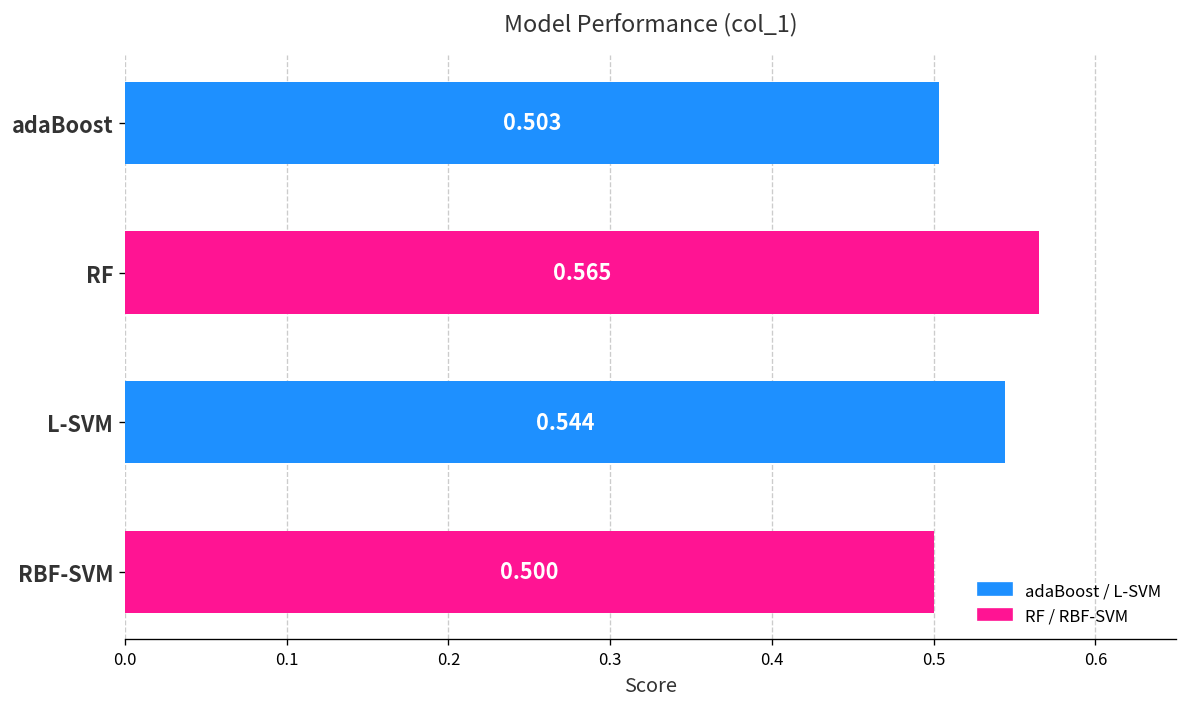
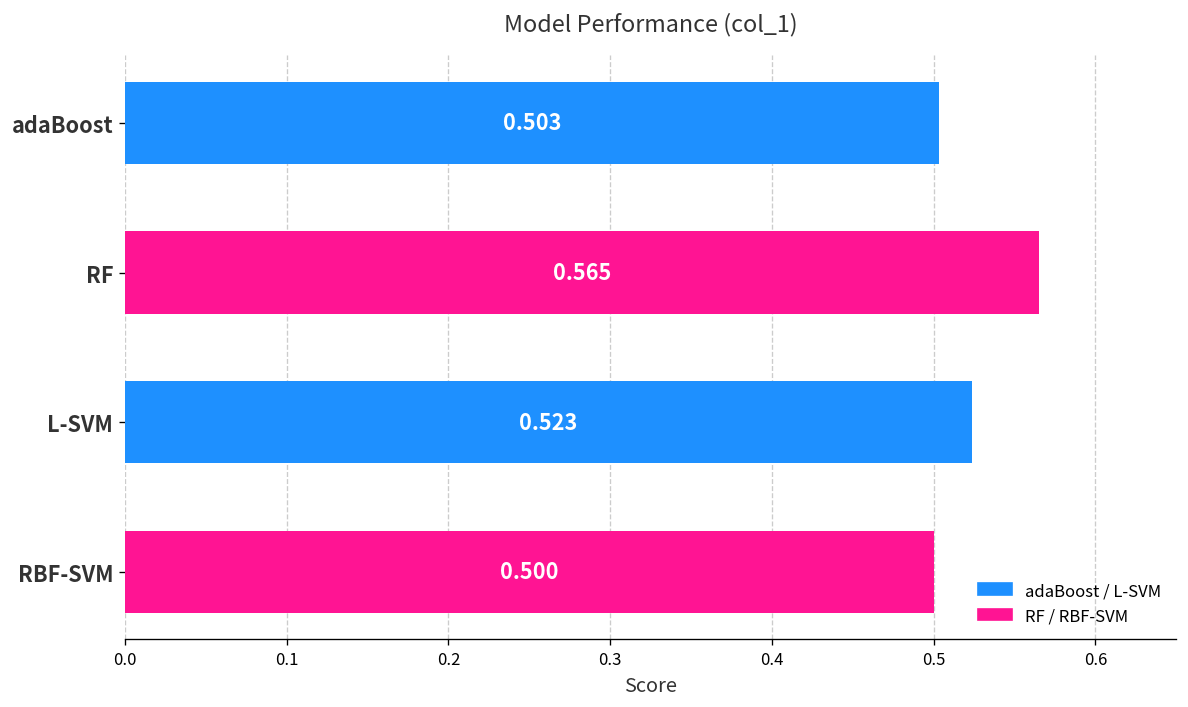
  {
    "adaBoost": 0.503,
    "RF": 0.565,
-   "L-SVM": 0.544,
+   "L-SVM": 0.523,
    "RBF-SVM": 0.500
  }
